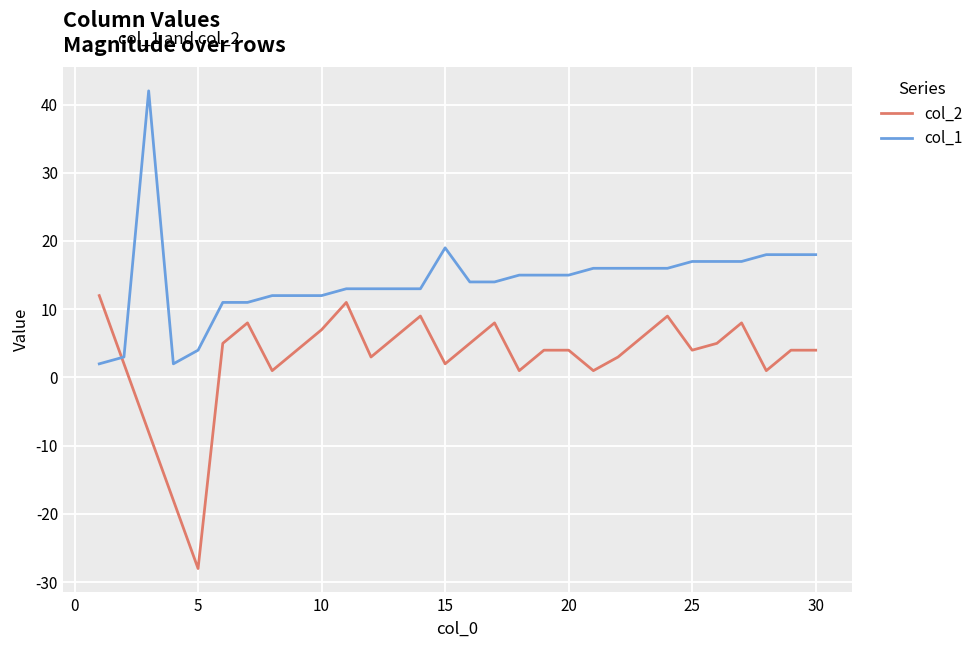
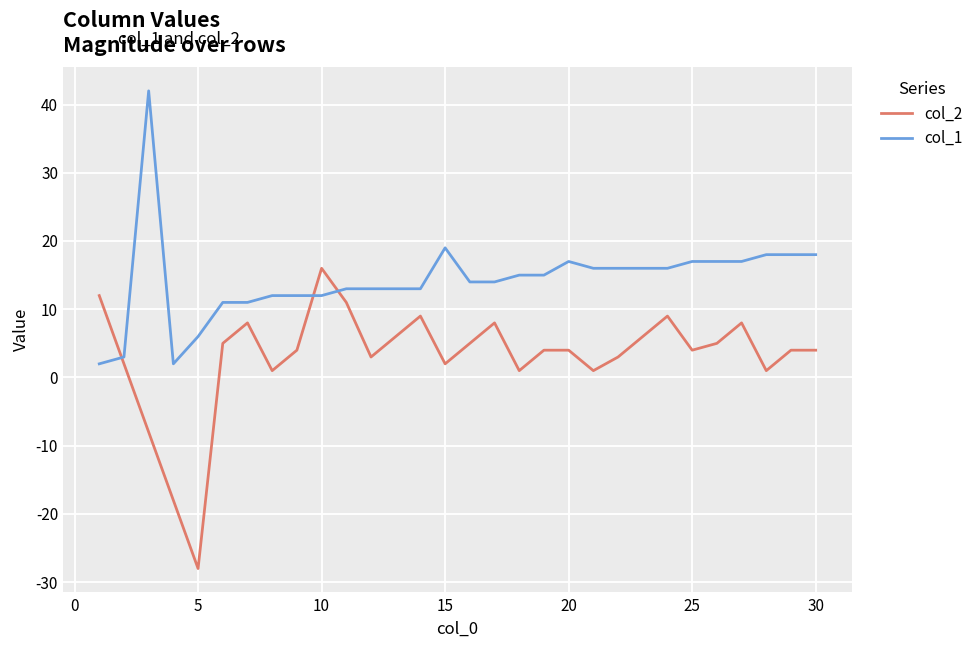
  {
    "col_2": {
      "5": -28,
-     "10": 7,
+     "10": 16,
      "15": 2,
      "20": 4,
      "25": 4,
      "30": 4
    },
    "col_1": {
-     "5": 4,
+     "5": 6,
      "10": 12,
      "15": 19,
-     "20": 15,
+     "20": 17,
      "25": 17,
      "30": 18
    }
  }
